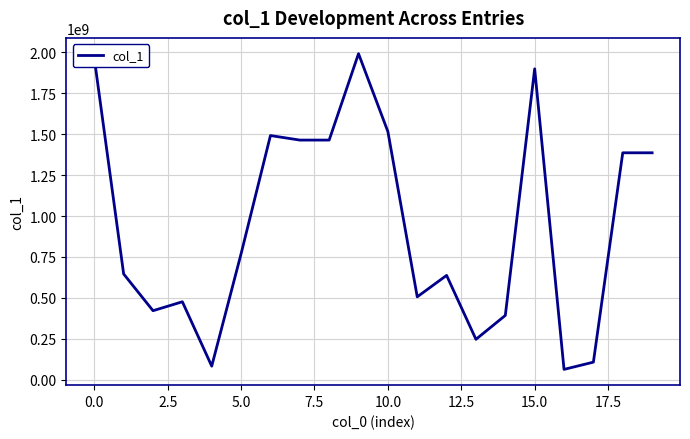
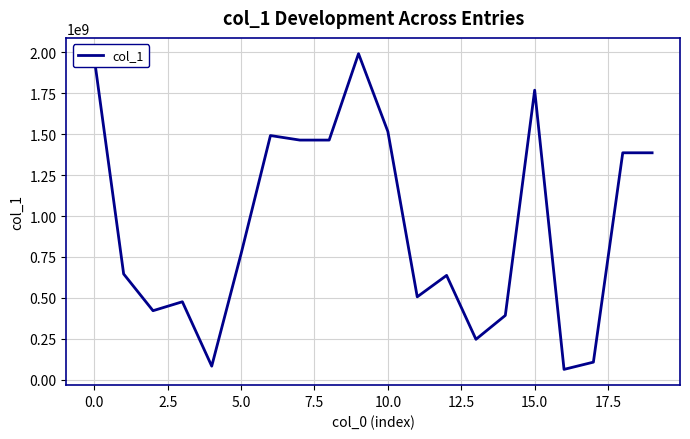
  {
    "5.0": 770000000,
    "10.0": 1520000000,
-   "15.0": 1900000000
+   "15.0": 1770000000
  }
